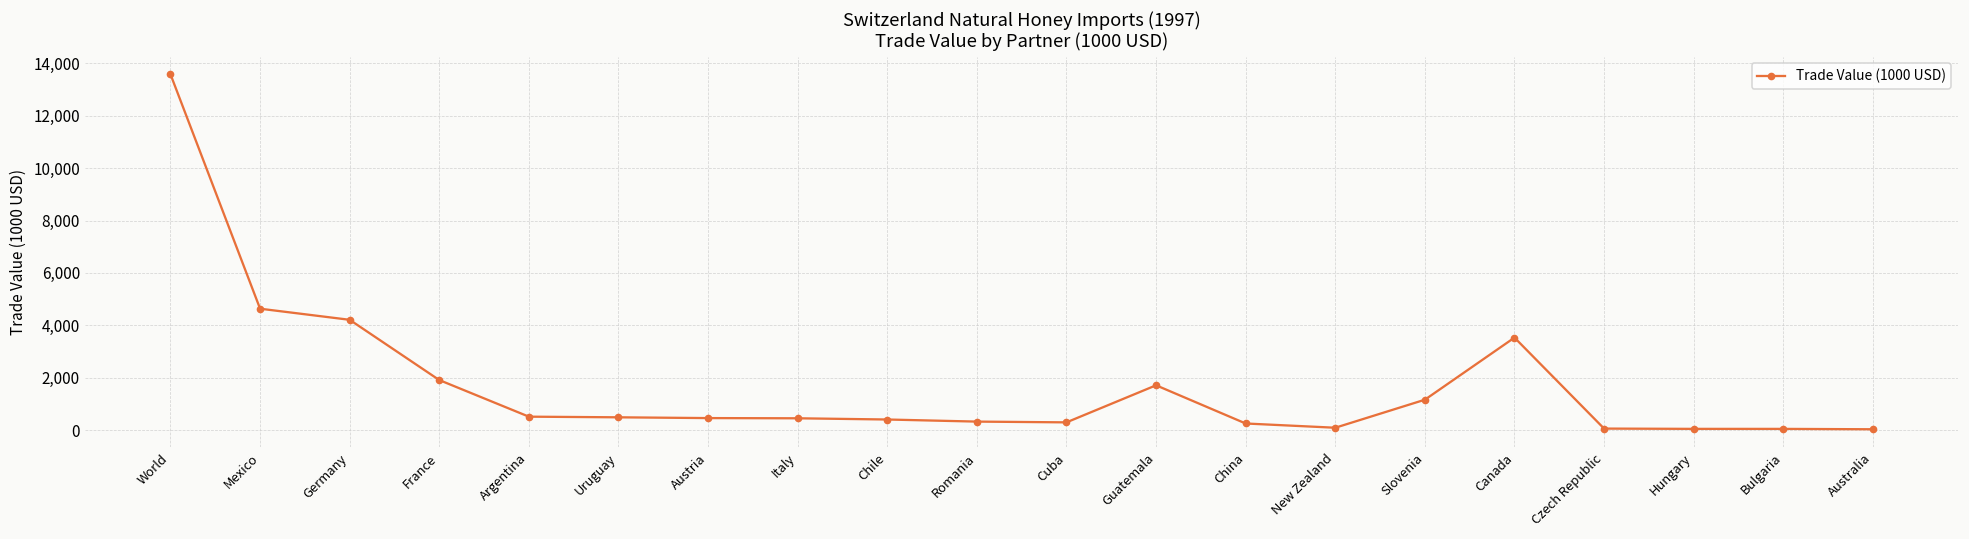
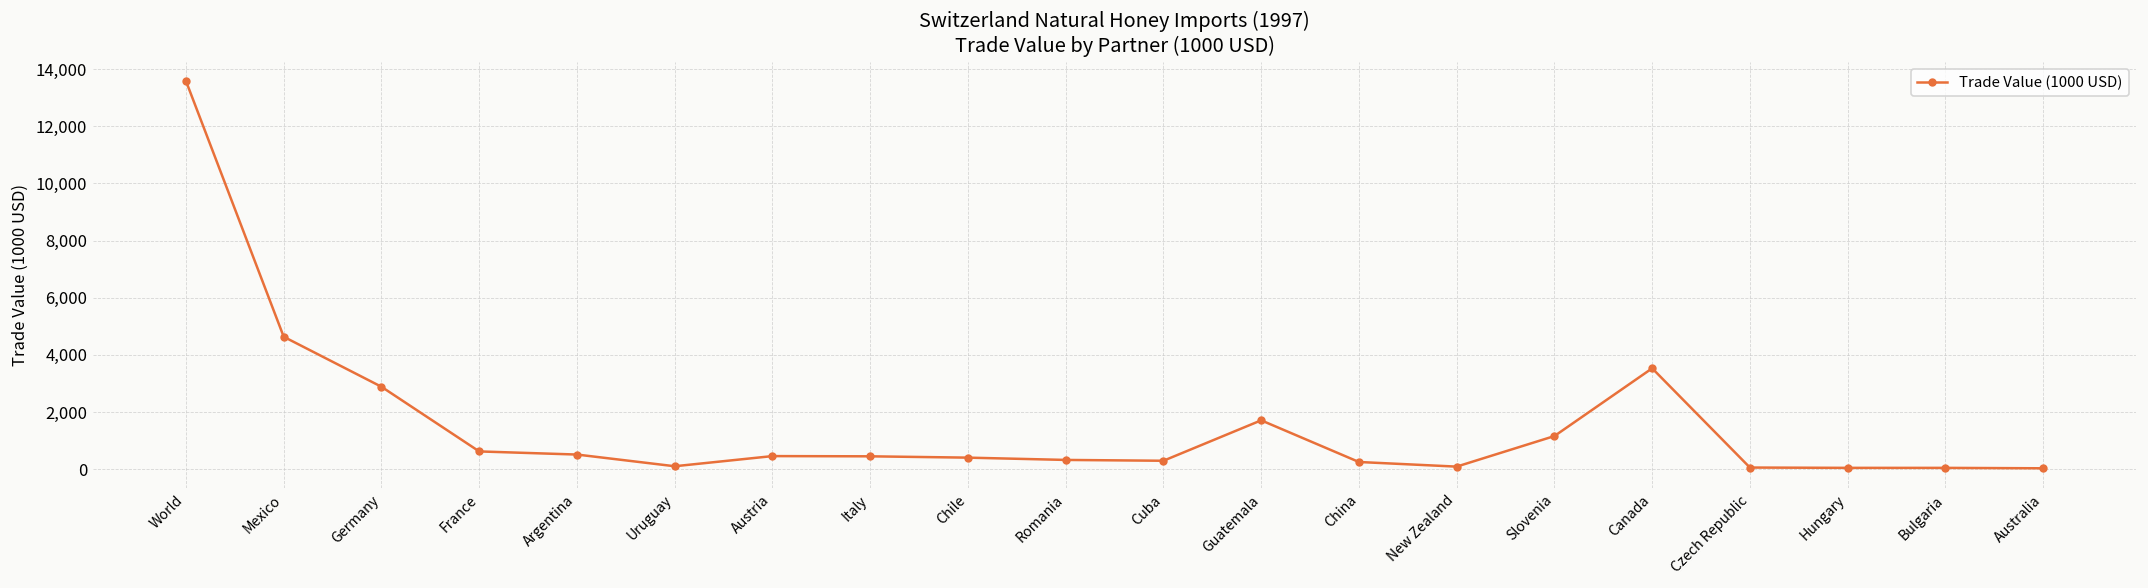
  {
    "World": "13,600",
    "Mexico": "4,600",
-   "Germany": "4,200",
-   "France": "1,900",
+   "Germany": "2,900",
+   "France": "600",
    "Argentina": "500",
-   "Uruguay": "500",
+   "Uruguay": "100",
    "Austria": "500",
    "Italy": "500",
    "Chile": "400",
    "Romania": "300",
    "Cuba": "300",
    "Guatemala": "1,700",
    "China": "300",
    "New Zealand": "100",
    "Slovenia": "1,200",
    "Canada": "3,500",
    "Czech Republic": "100",
    "Hungary": "0",
    "Bulgaria": "0",
    "Australia": "0"
  }
